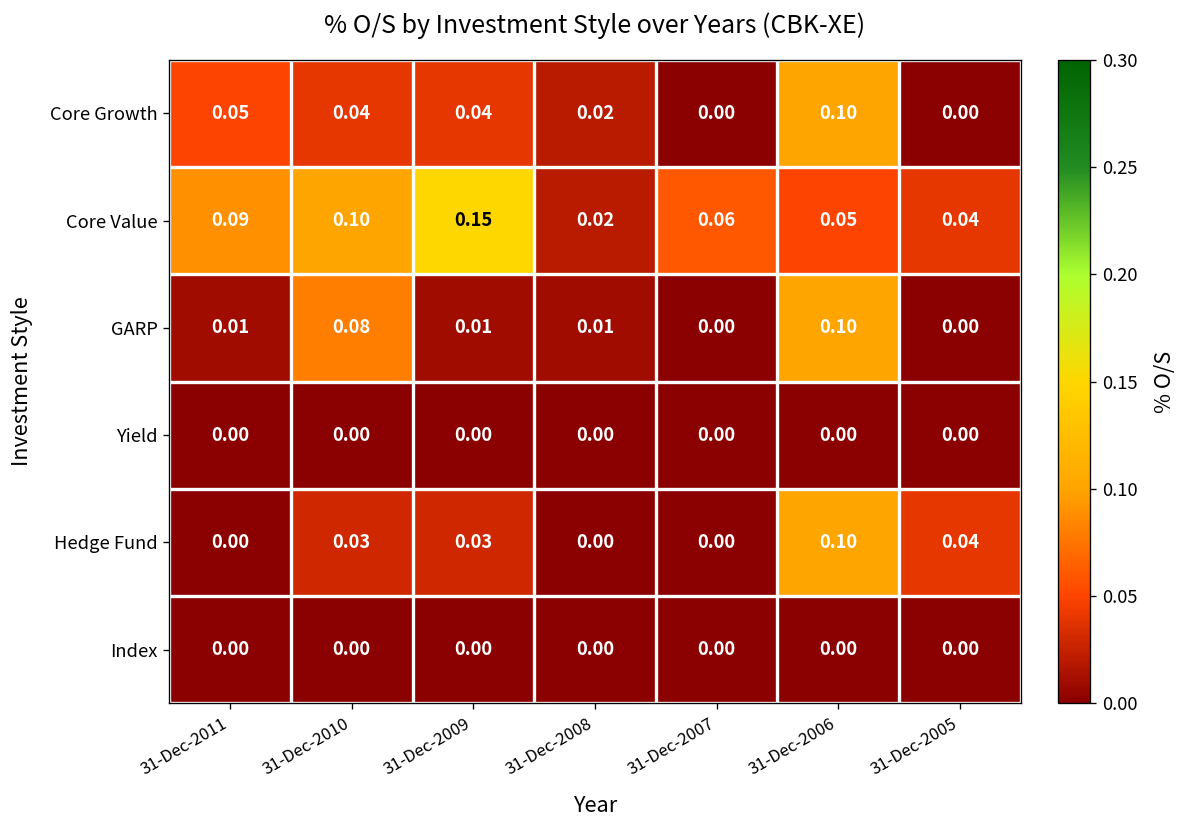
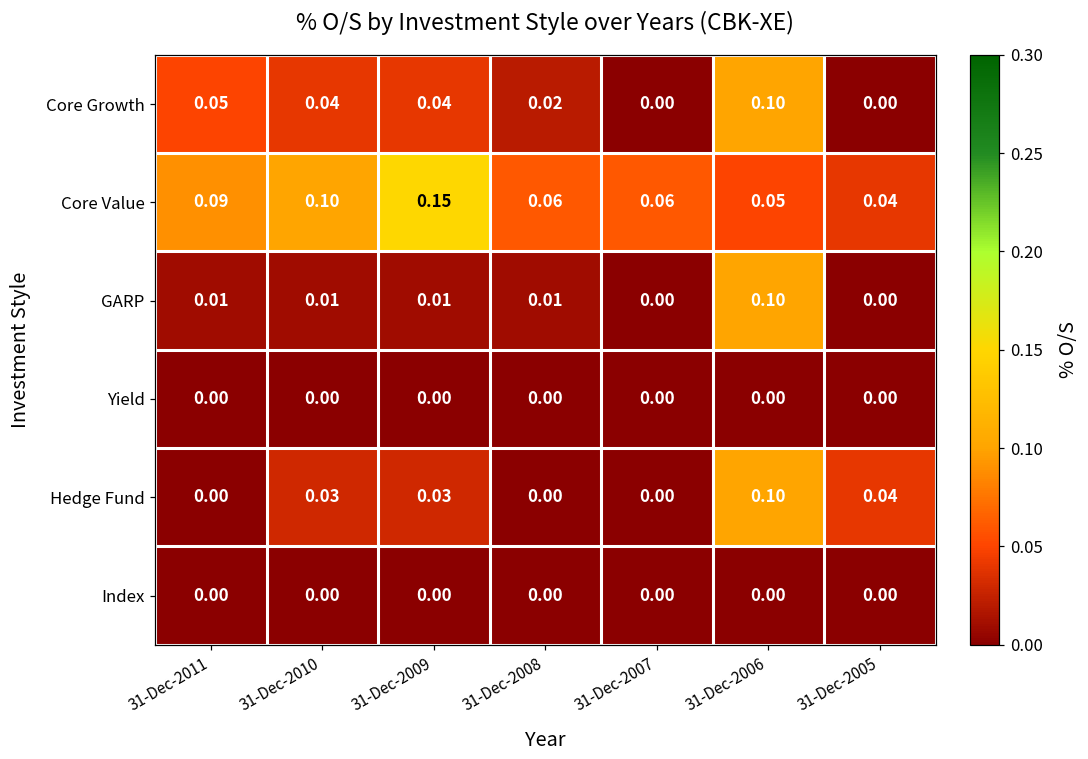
  {
    "Core Growth": {
      "31-Dec-2011": 0.05,
      "31-Dec-2010": 0.04,
      "31-Dec-2009": 0.04,
      "31-Dec-2008": 0.02,
      "31-Dec-2007": 0.00,
      "31-Dec-2006": 0.10,
      "31-Dec-2005": 0.00
    },
    "Core Value": {
      "31-Dec-2011": 0.09,
      "31-Dec-2010": 0.10,
      "31-Dec-2009": 0.15,
-     "31-Dec-2008": 0.02,
+     "31-Dec-2008": 0.06,
      "31-Dec-2007": 0.06,
      "31-Dec-2006": 0.05,
      "31-Dec-2005": 0.04
    },
    "GARP": {
      "31-Dec-2011": 0.01,
-     "31-Dec-2010": 0.08,
+     "31-Dec-2010": 0.01,
      "31-Dec-2009": 0.01,
      "31-Dec-2008": 0.01,
      "31-Dec-2007": 0.00,
      "31-Dec-2006": 0.10,
      "31-Dec-2005": 0.00
    },
    "Yield": {
      "31-Dec-2011": 0.00,
      "31-Dec-2010": 0.00,
      "31-Dec-2009": 0.00,
      "31-Dec-2008": 0.00,
      "31-Dec-2007": 0.00,
      "31-Dec-2006": 0.00,
      "31-Dec-2005": 0.00
    },
    "Hedge Fund": {
      "31-Dec-2011": 0.00,
      "31-Dec-2010": 0.03,
      "31-Dec-2009": 0.03,
      "31-Dec-2008": 0.00,
      "31-Dec-2007": 0.00,
      "31-Dec-2006": 0.10,
      "31-Dec-2005": 0.04
    },
    "Index": {
      "31-Dec-2011": 0.00,
      "31-Dec-2010": 0.00,
      "31-Dec-2009": 0.00,
      "31-Dec-2008": 0.00,
      "31-Dec-2007": 0.00,
      "31-Dec-2006": 0.00,
      "31-Dec-2005": 0.00
    }
  }
